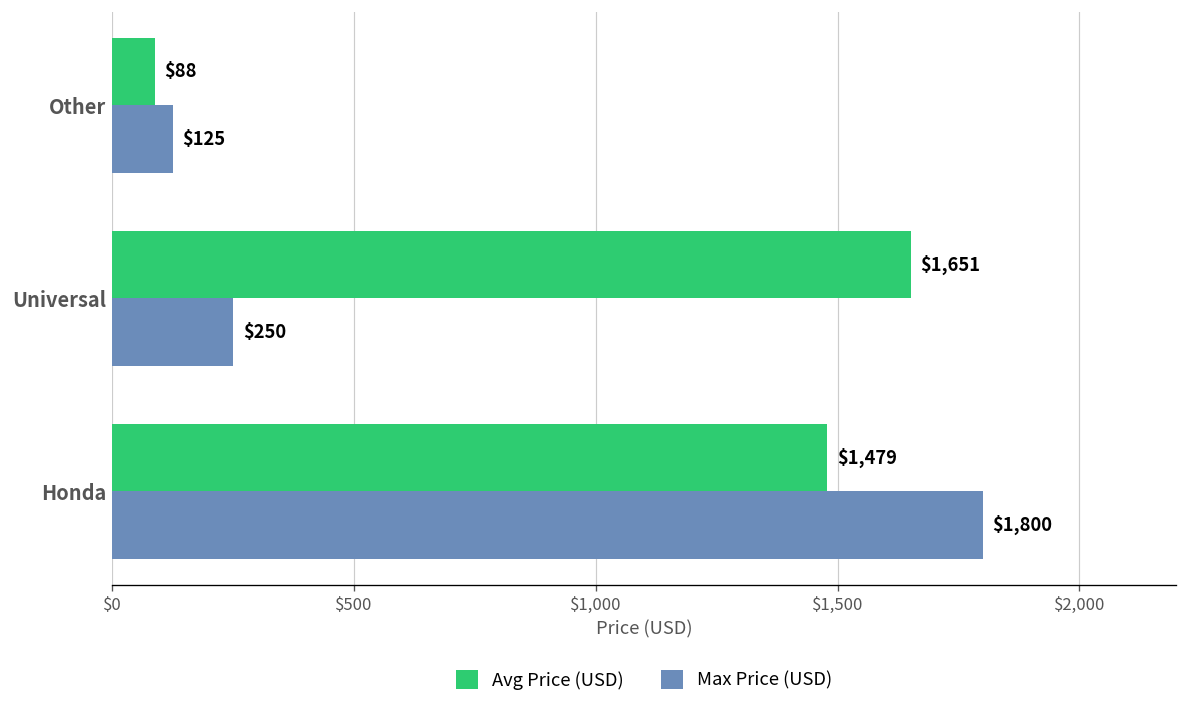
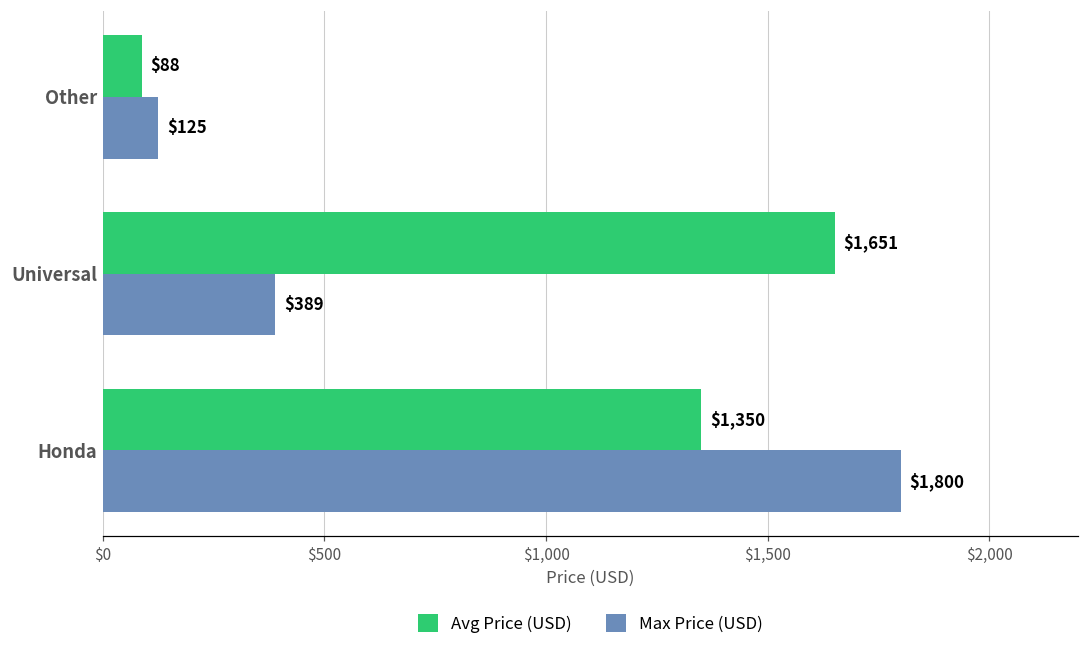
  {
    "Avg Price (USD)": {
      "Other": "$88",
      "Universal": "$1,651",
-     "Honda": "$1,479"
+     "Honda": "$1,350"
    },
    "Max Price (USD)": {
      "Other": "$125",
-     "Universal": "$250",
+     "Universal": "$389",
      "Honda": "$1,800"
    }
  }
